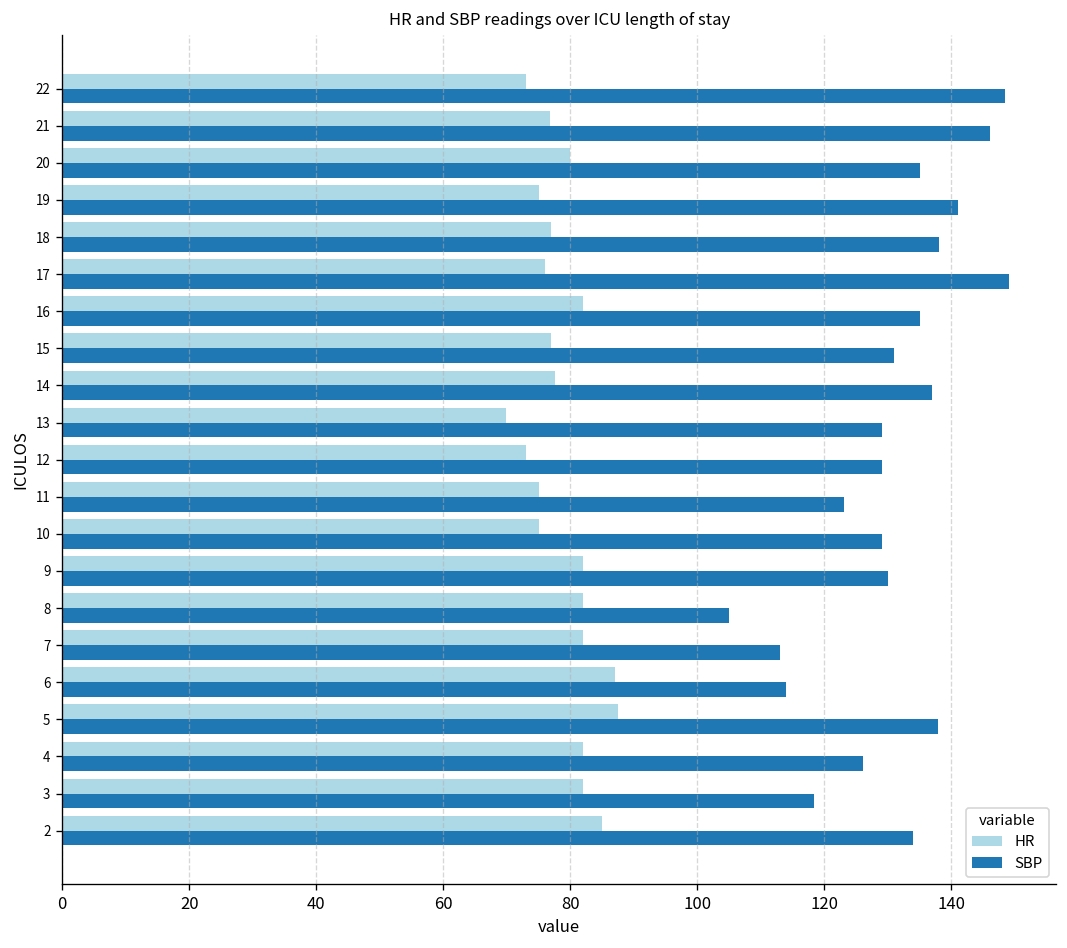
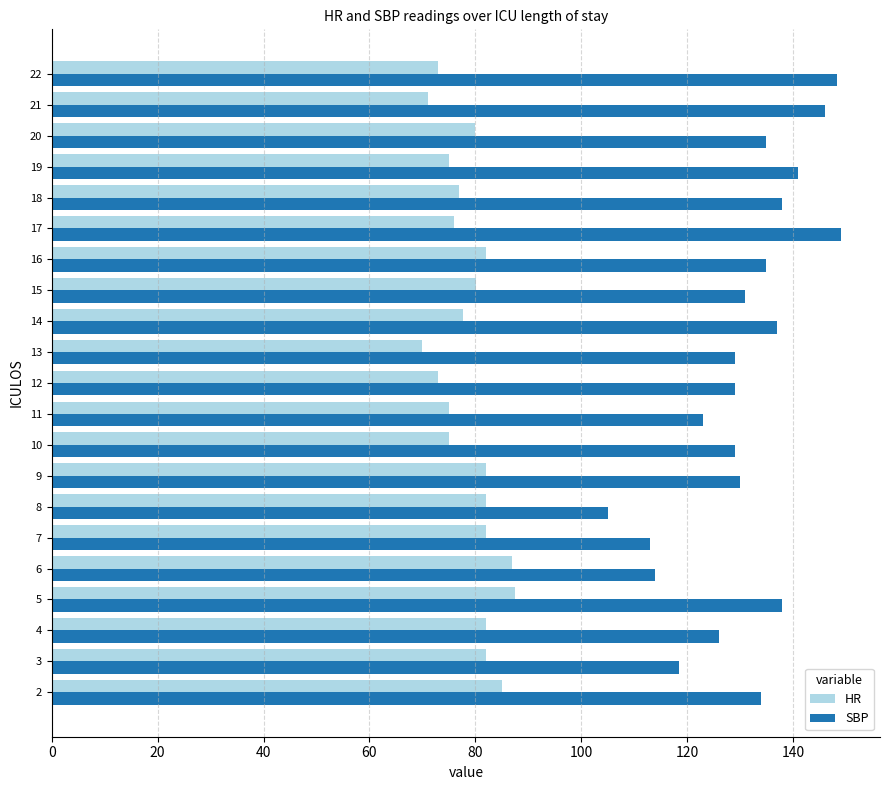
  {
    "HR": {
      "22": 73,
-     "21": 77,
+     "21": 71,
      "20": 80,
      "19": 75,
      "18": 77,
      "17": 76,
      "16": 82,
-     "15": 77,
+     "15": 80,
      "14": 78,
      "13": 70,
      "12": 73,
      "11": 75,
      "10": 75,
      "9": 82,
      "8": 82,
      "7": 82,
      "6": 87,
      "5": 88,
      "4": 82,
      "3": 82,
      "2": 85
    },
    "SBP": {
      "22": 148,
      "21": 146,
      "20": 135,
      "19": 141,
      "18": 138,
      "17": 149,
      "16": 135,
      "15": 131,
      "14": 137,
      "13": 129,
      "12": 129,
      "11": 123,
      "10": 129,
      "9": 130,
      "8": 105,
      "7": 113,
      "6": 114,
      "5": 138,
      "4": 126,
      "3": 118,
      "2": 134
    }
  }
